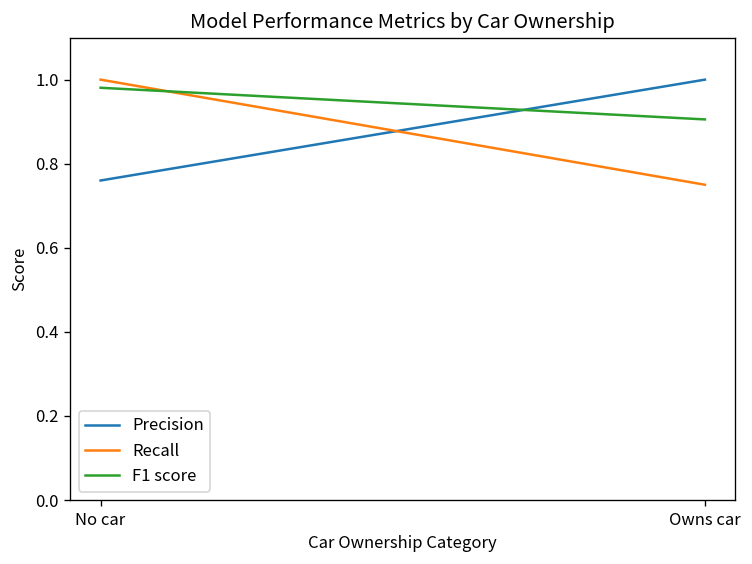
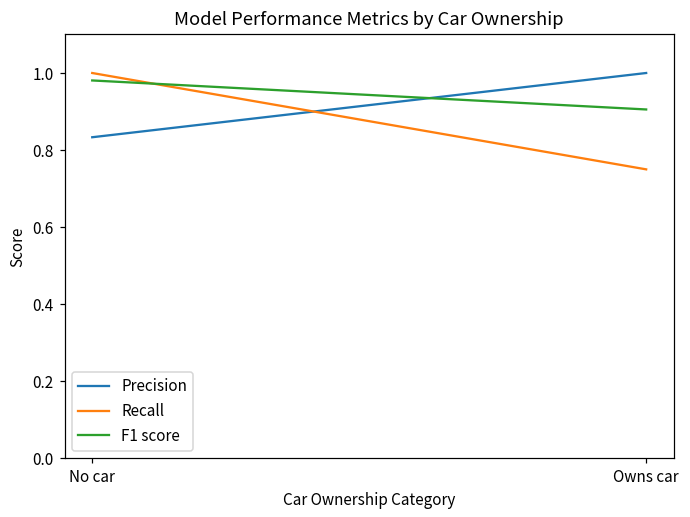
  {
    "Precision": {
-     "No car": 0.76,
+     "No car": 0.83,
      "Owns car": 1.00
    },
    "Recall": {
      "No car": 1.00,
      "Owns car": 0.75
    },
    "F1 score": {
      "No car": 0.98,
      "Owns car": 0.91
    }
  }
